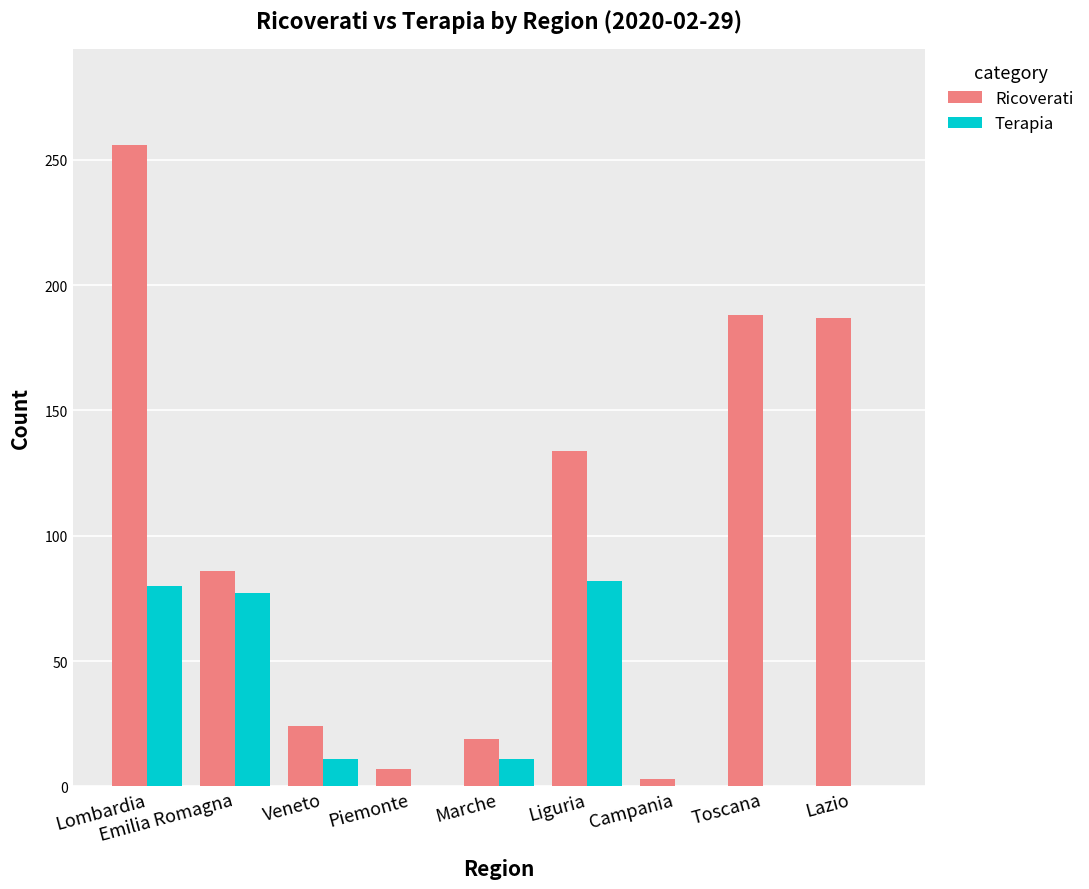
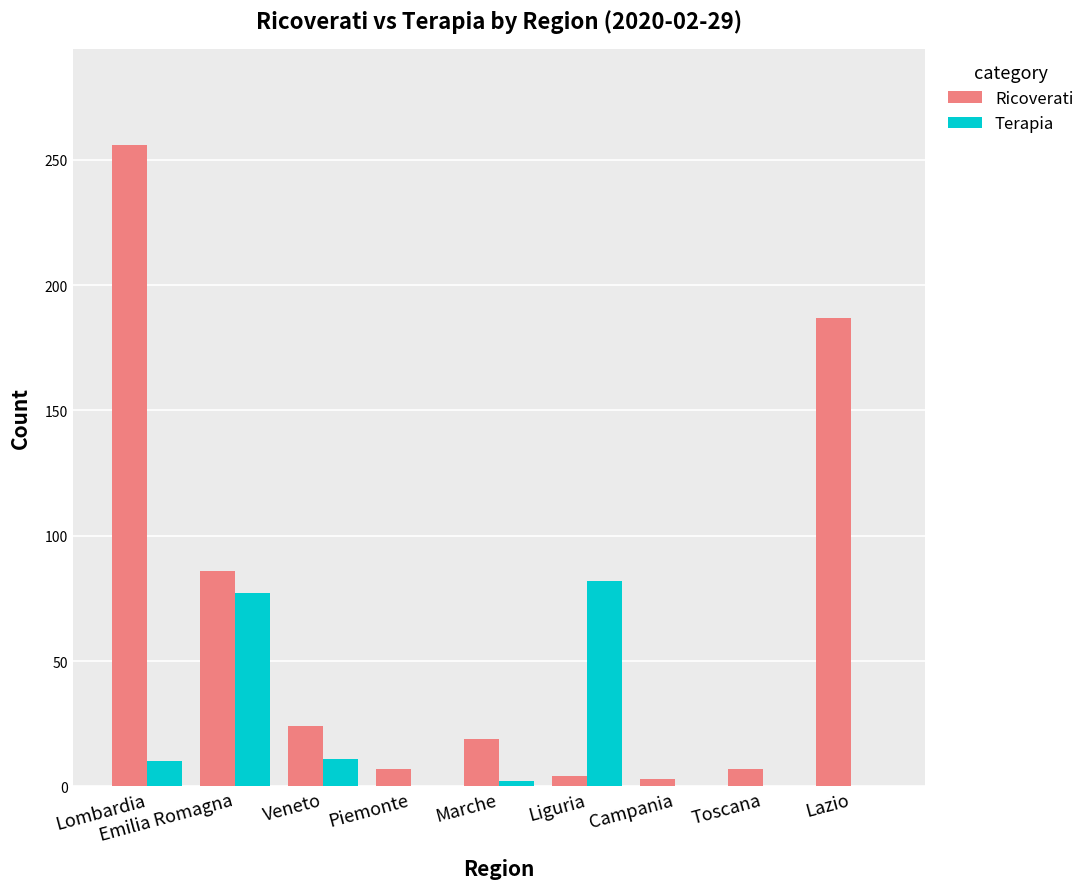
  {
    "Ricoverati": {
      "Lombardia": 256,
      "Emilia Romagna": 86,
      "Veneto": 24,
      "Piemonte": 7,
      "Marche": 19,
-     "Liguria": 134,
+     "Liguria": 4,
      "Campania": 3,
-     "Toscana": 188,
+     "Toscana": 7,
      "Lazio": 187
    },
    "Terapia": {
-     "Lombardia": 80,
+     "Lombardia": 10,
      "Emilia Romagna": 77,
      "Veneto": 11,
      "Piemonte": 0,
-     "Marche": 11,
+     "Marche": 2,
      "Liguria": 82,
      "Campania": 0,
      "Toscana": 0,
      "Lazio": 0
    }
  }
